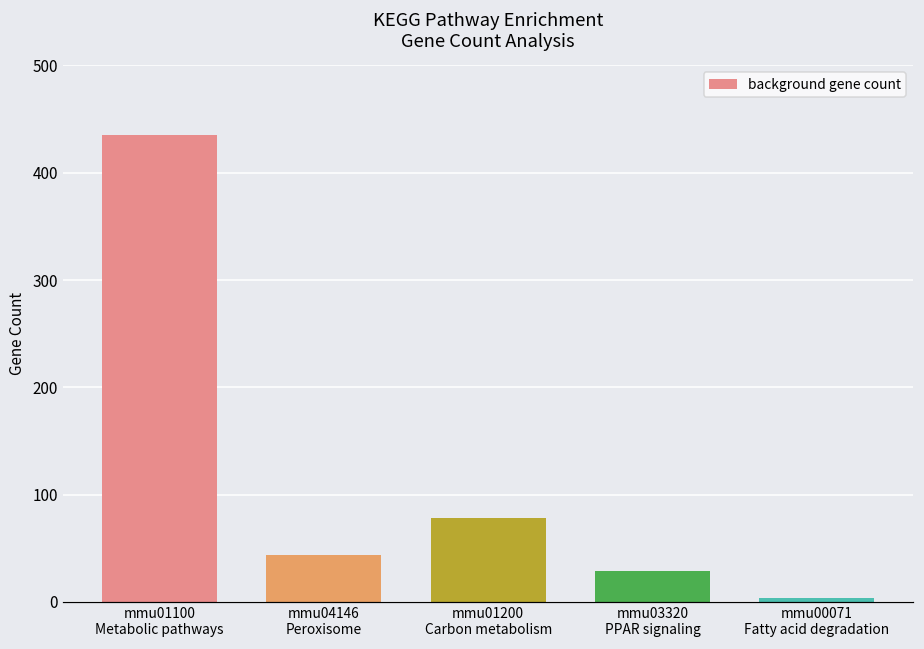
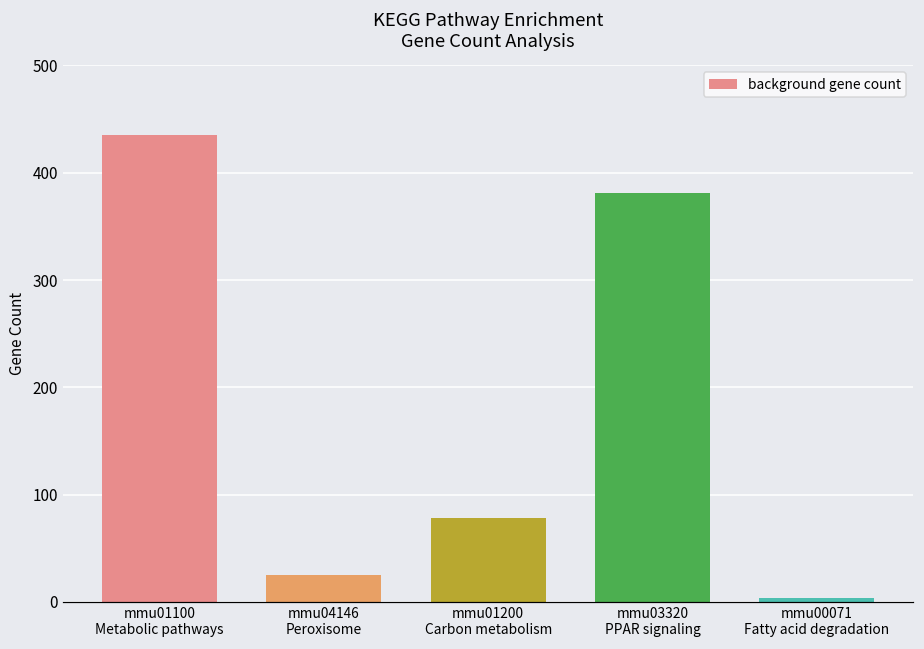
  {
    "mmu01100 Metabolic pathways": 440,
-   "mmu04146 Peroxisome": 40,
+   "mmu04146 Peroxisome": 30,
    "mmu01200 Carbon metabolism": 80,
-   "mmu03320 PPAR signaling": 30,
+   "mmu03320 PPAR signaling": 380,
    "mmu00071 Fatty acid degradation": 0
  }
